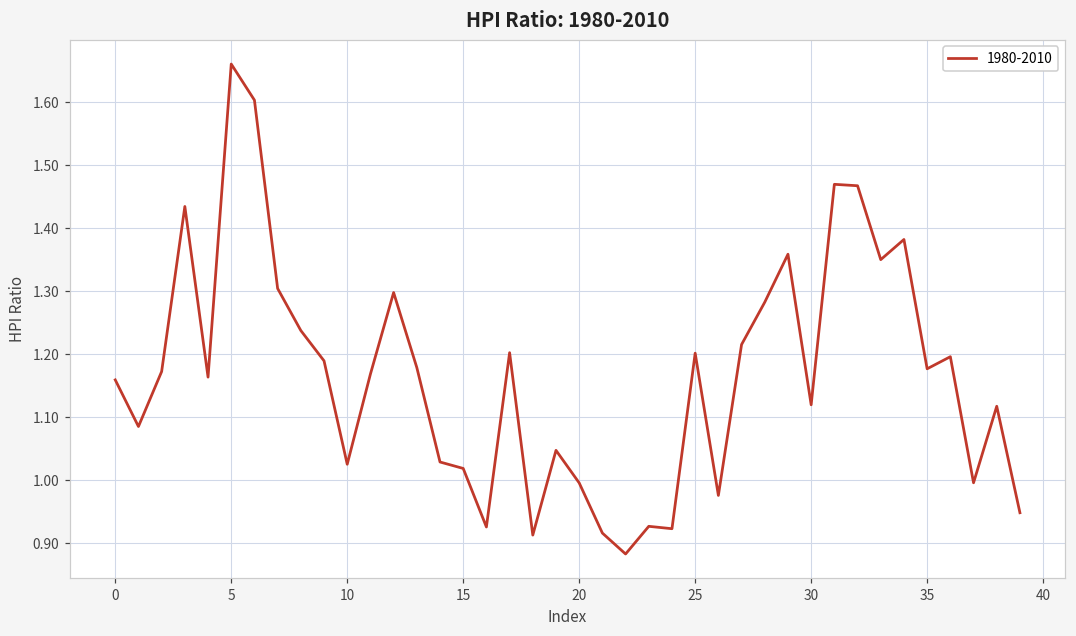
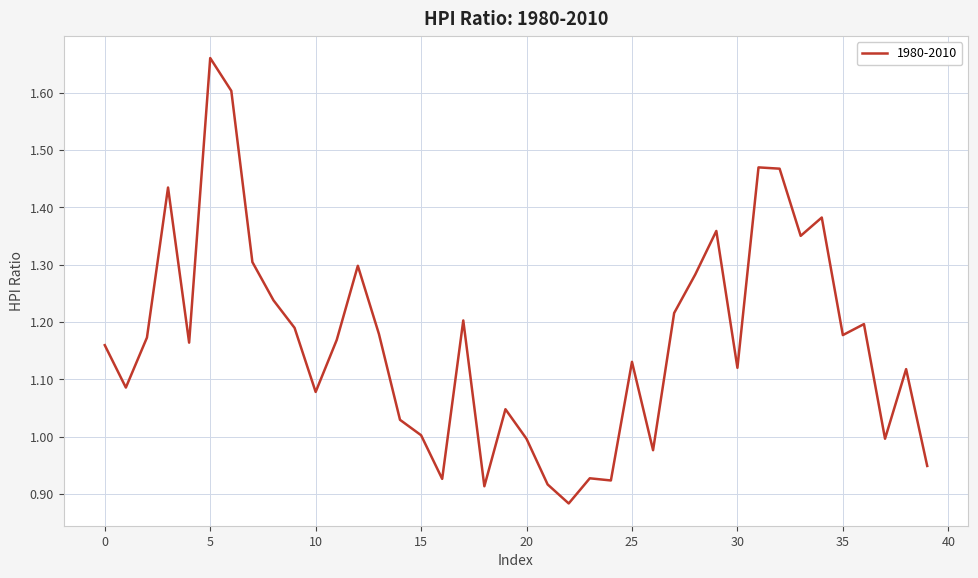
  {
    "0": 1.16,
    "5": 1.66,
-   "10": 1.03,
-   "15": 1.02,
+   "10": 1.08,
+   "15": 1.00,
    "20": 1.00,
-   "25": 1.20,
+   "25": 1.13,
    "30": 1.12,
    "35": 1.18
  }
